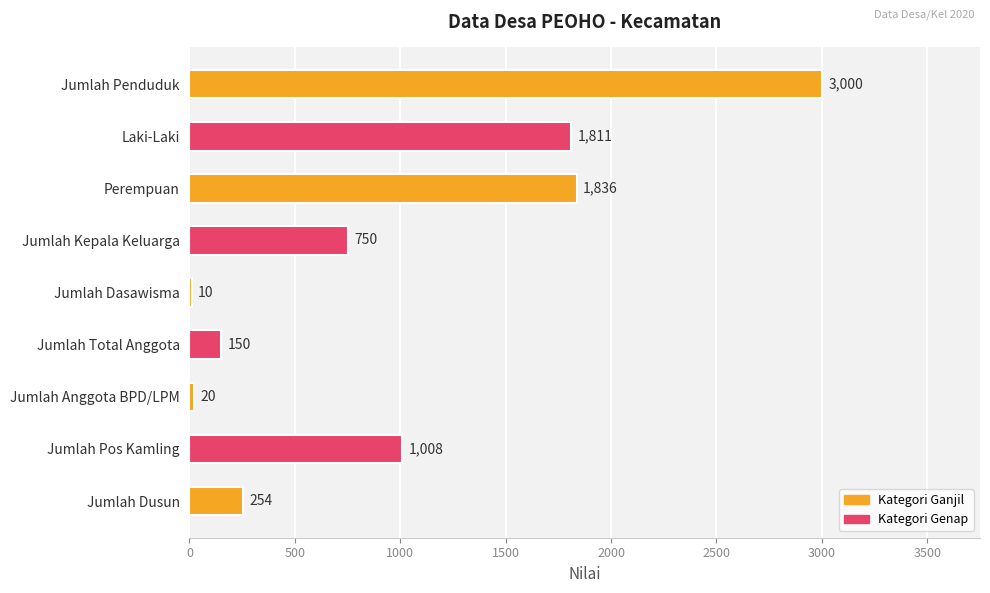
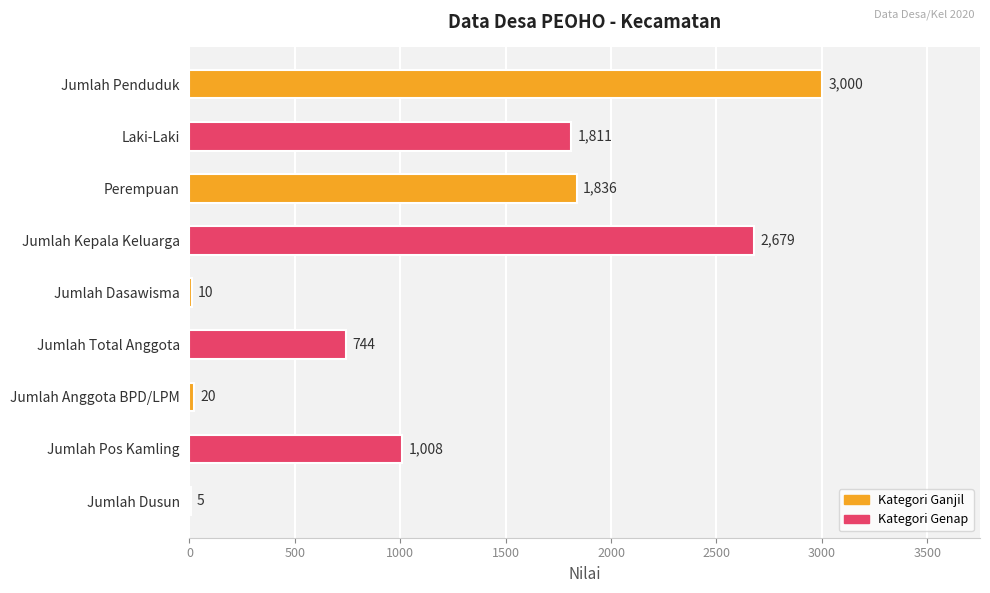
  {
    "Jumlah Penduduk": "3,000",
    "Laki-Laki": "1,811",
    "Perempuan": "1,836",
-   "Jumlah Kepala Keluarga": "750",
+   "Jumlah Kepala Keluarga": "2,679",
    "Jumlah Dasawisma": "10",
-   "Jumlah Total Anggota": "150",
+   "Jumlah Total Anggota": "744",
    "Jumlah Anggota BPD/LPM": "20",
    "Jumlah Pos Kamling": "1,008",
-   "Jumlah Dusun": "254"
+   "Jumlah Dusun": "5"
  }
